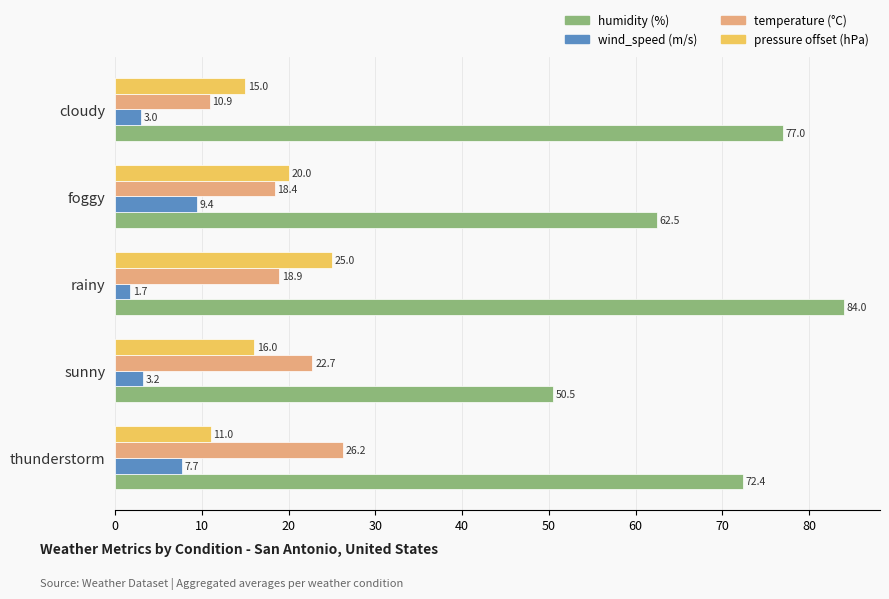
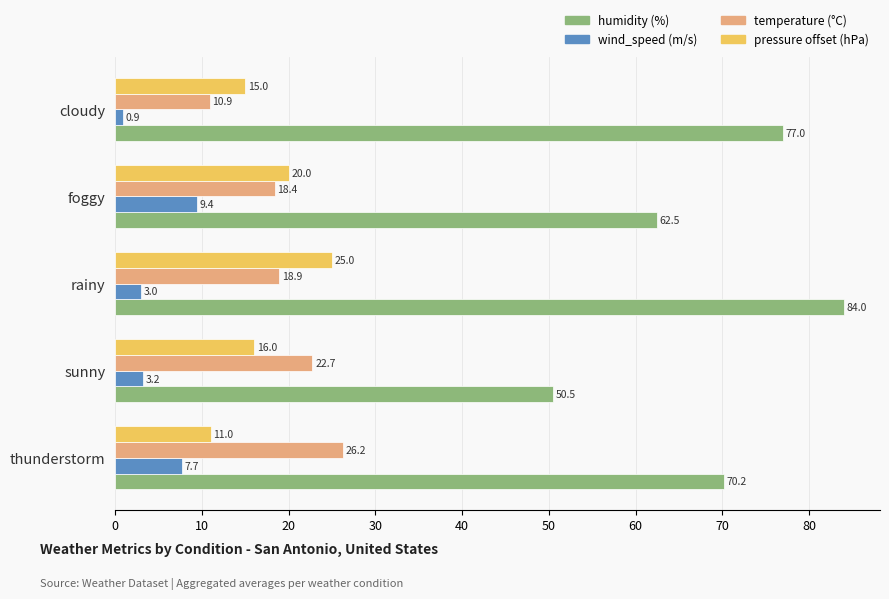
  {
    "humidity (%)": {
      "cloudy": 77.0,
      "foggy": 62.5,
      "rainy": 84.0,
      "sunny": 50.5,
-     "thunderstorm": 72.4
+     "thunderstorm": 70.2
    },
    "wind_speed (m/s)": {
-     "cloudy": 3.0,
+     "cloudy": 0.9,
      "foggy": 9.4,
-     "rainy": 1.7,
+     "rainy": 3.0,
      "sunny": 3.2,
      "thunderstorm": 7.7
    }
  }
